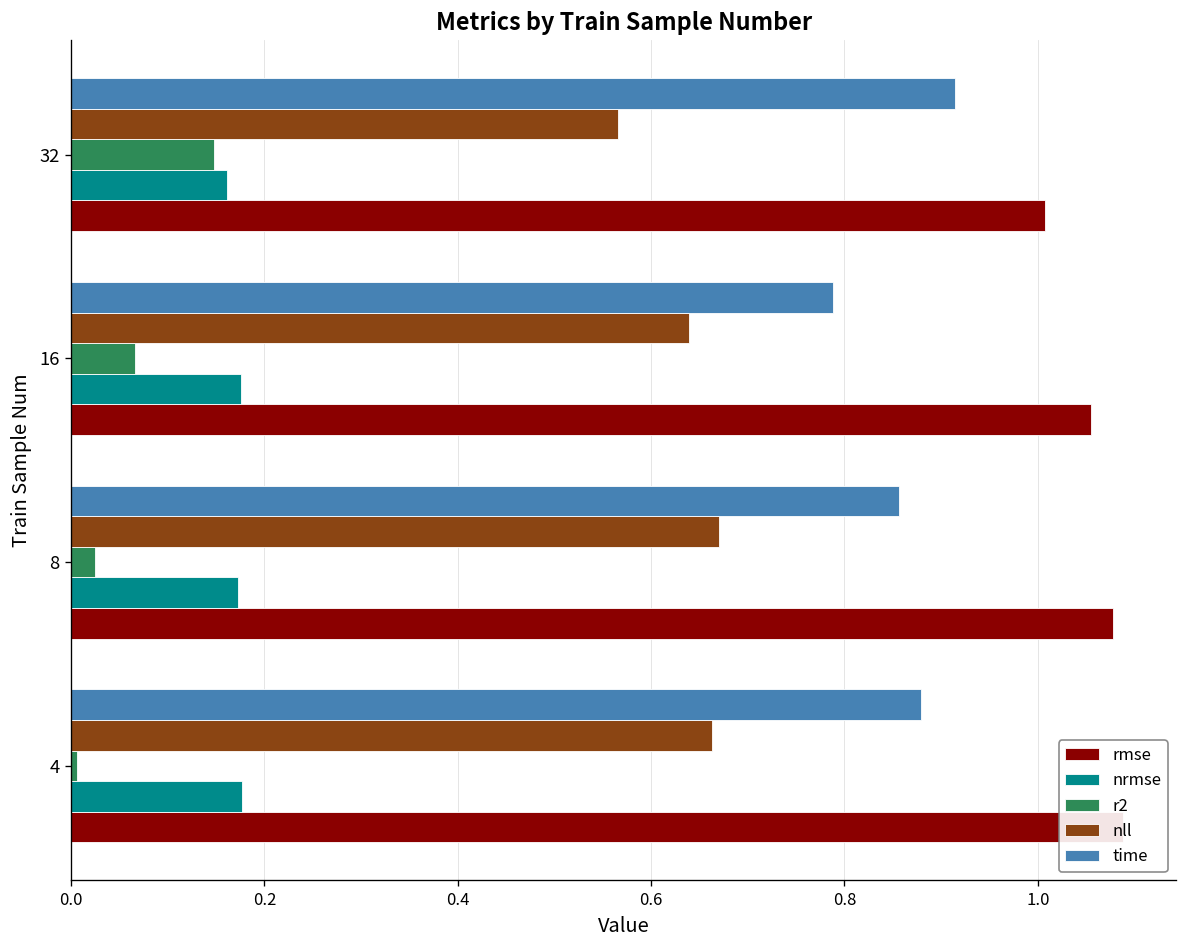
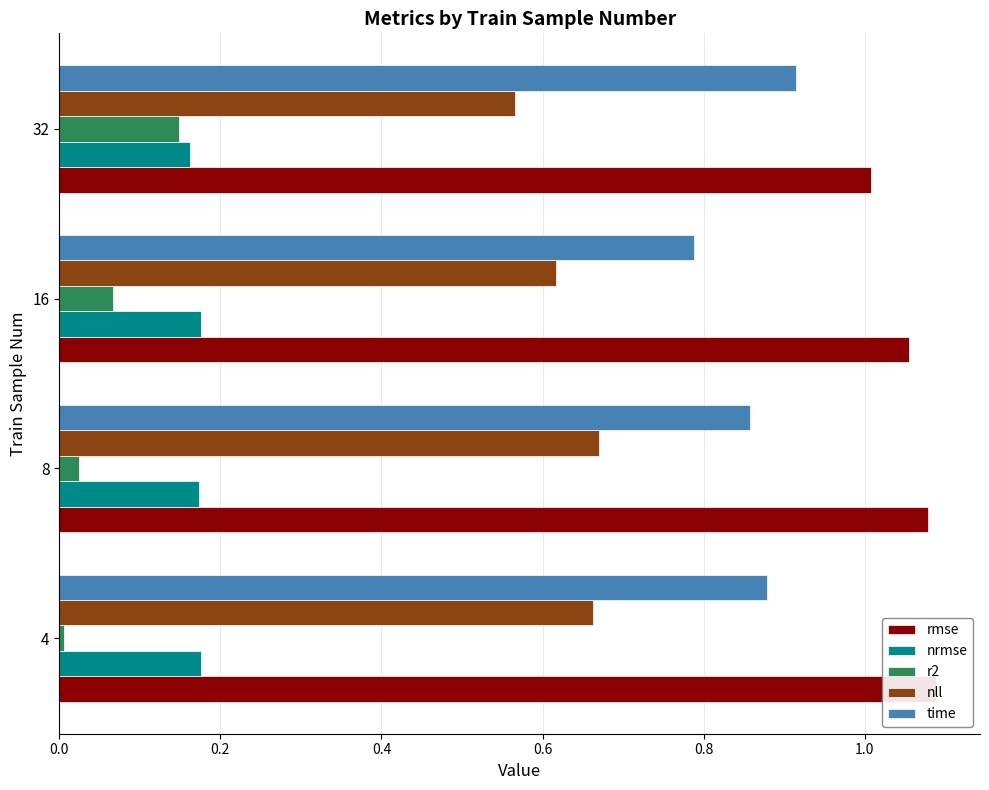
  {
    "rmse": {
      "32": 1.01,
      "16": 1.05,
      "8": 1.08
    },
    "nrmse": {
      "32": 0.16,
      "16": 0.18,
      "8": 0.17,
      "4": 0.18
    },
    "r2": {
      "32": 0.15,
      "16": 0.07,
      "8": 0.03,
      "4": 0.01
    },
    "nll": {
      "32": 0.57,
-     "16": 0.64,
+     "16": 0.62,
      "8": 0.67,
      "4": 0.66
    },
    "time": {
      "32": 0.91,
      "16": 0.79,
      "8": 0.86,
      "4": 0.88
    }
  }
